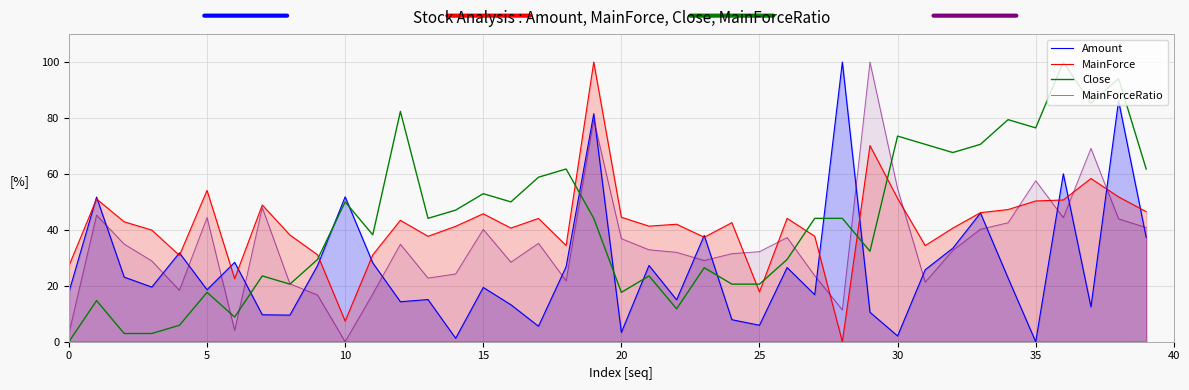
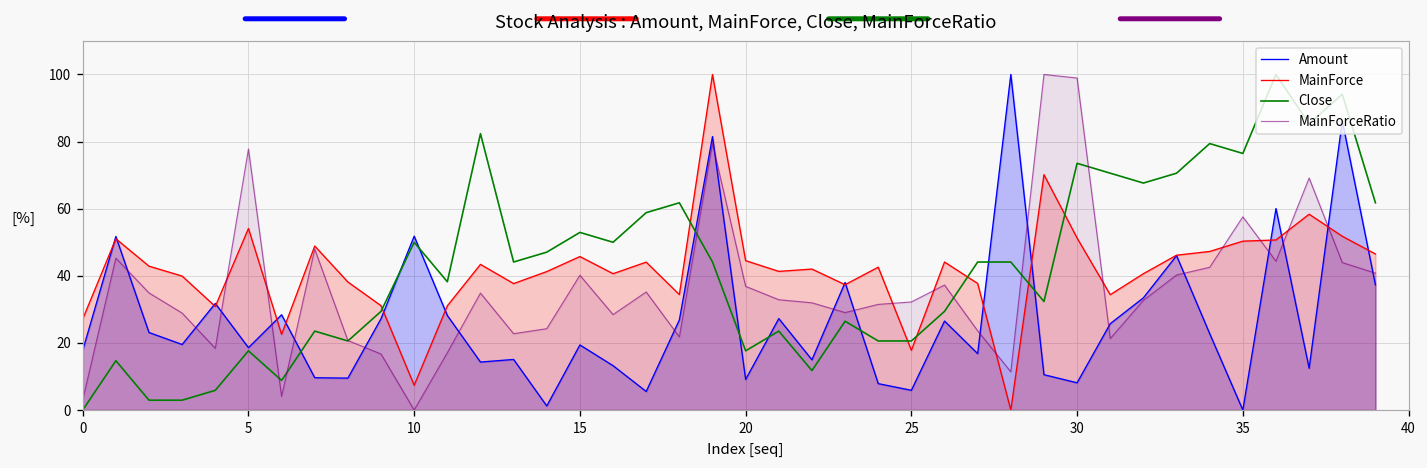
  {
    "Amount": {
      "0": 18,
      "5": 19,
      "10": 52,
      "15": 19,
-     "20": 3,
+     "20": 9,
      "25": 6,
-     "30": 2,
+     "30": 8,
      "35": 0
    },
    "MainForce": {
      "0": 27,
      "5": 54,
      "10": 7,
      "15": 46,
      "20": 45,
      "25": 18,
      "30": 51,
      "35": 50
    },
    "Close": {
      "0": 0,
      "5": 18,
      "10": 50,
      "15": 53,
      "20": 18,
      "25": 21,
      "30": 74,
      "35": 76
    },
    "MainForceRatio": {
      "0": 3,
-     "5": 44,
+     "5": 78,
      "10": 0,
      "15": 40,
      "20": 37,
      "25": 32,
-     "30": 55,
+     "30": 99,
      "35": 58
    }
  }
